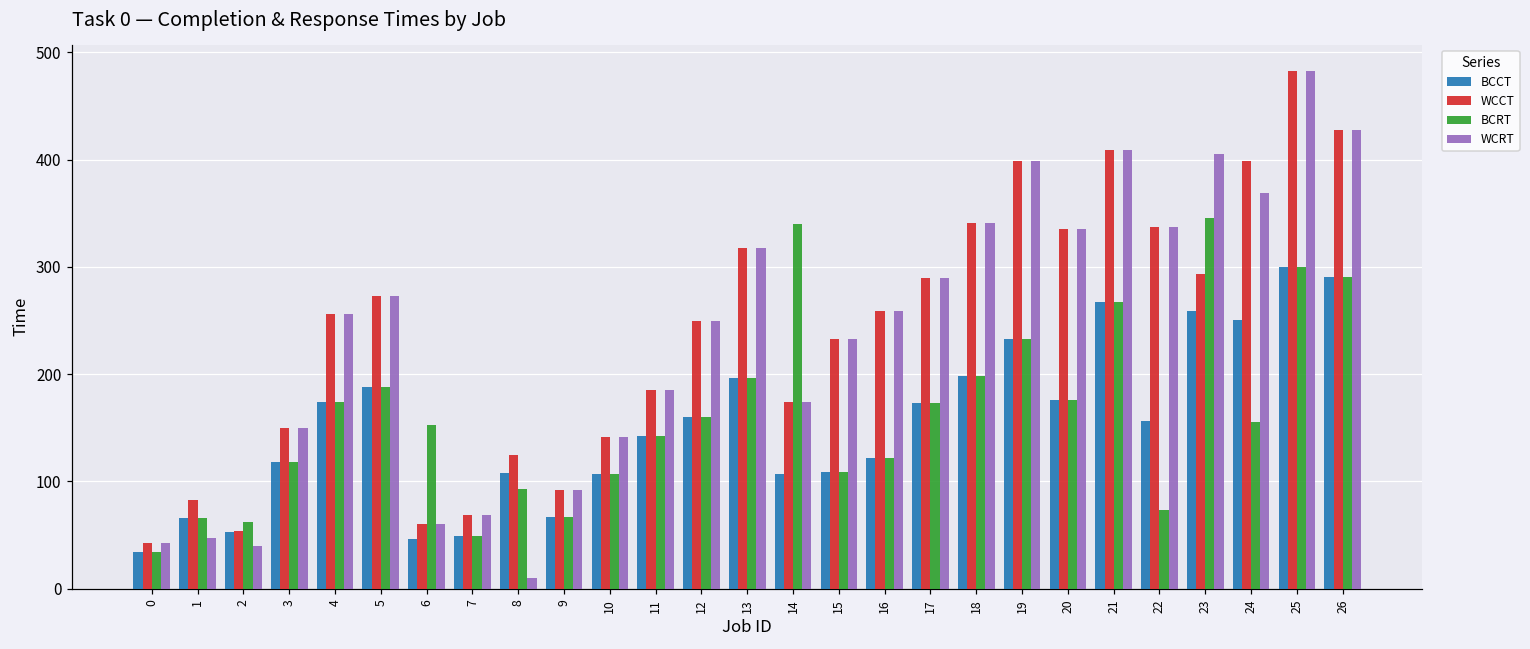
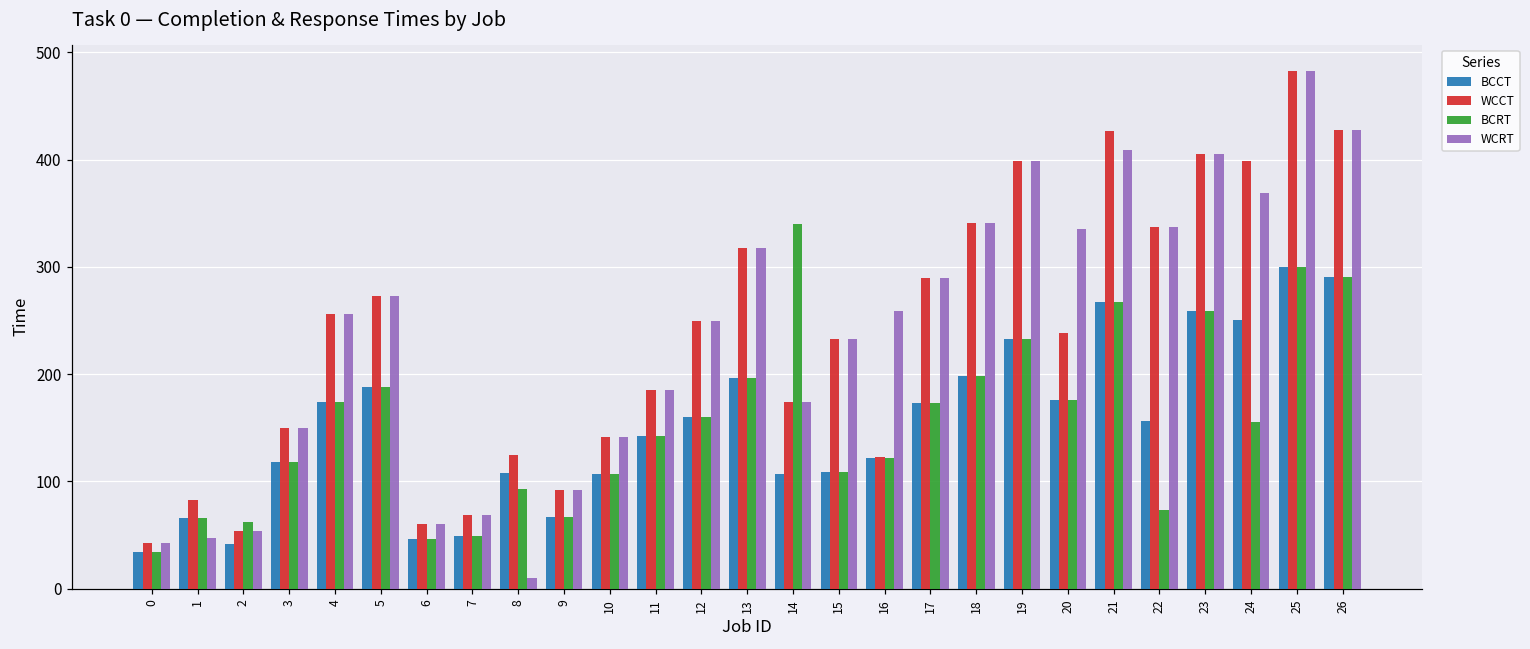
  {
    "BCCT": {
      "0": 30,
      "1": 70,
-     "2": 50,
+     "2": 40,
      "3": 120,
      "4": 170,
      "5": 190,
      "6": 50,
      "7": 50,
      "8": 110,
      "9": 70,
      "10": 110,
      "11": 140,
      "12": 160,
      "13": 200,
      "14": 110,
      "15": 110,
      "16": 120,
      "17": 170,
      "18": 200,
      "19": 230,
      "20": 180,
      "21": 270,
      "22": 160,
      "23": 260,
      "24": 250,
      "25": 300,
      "26": 290
    },
    "WCCT": {
      "0": 40,
      "1": 80,
      "2": 50,
      "3": 150,
      "4": 260,
      "5": 270,
      "6": 60,
      "7": 70,
      "8": 130,
      "9": 90,
      "10": 140,
      "11": 190,
      "12": 250,
      "13": 320,
      "14": 170,
      "15": 230,
-     "16": 260,
+     "16": 120,
      "17": 290,
      "18": 340,
      "19": 400,
-     "20": 340,
-     "21": 410,
+     "20": 240,
+     "21": 430,
      "22": 340,
-     "23": 290,
+     "23": 410,
      "24": 400,
      "25": 480,
      "26": 430
    },
    "BCRT": {
      "0": 30,
      "1": 70,
      "2": 60,
      "3": 120,
      "4": 170,
      "5": 190,
-     "6": 150,
+     "6": 50,
      "7": 50,
      "8": 90,
      "9": 70,
      "10": 110,
      "11": 140,
      "12": 160,
      "13": 200,
      "14": 340,
      "15": 110,
      "16": 120,
      "17": 170,
      "18": 200,
      "19": 230,
      "20": 180,
      "21": 270,
      "22": 70,
-     "23": 350,
+     "23": 260,
      "24": 160,
      "25": 300,
      "26": 290
    },
    "WCRT": {
      "0": 40,
      "1": 50,
-     "2": 40,
+     "2": 50,
      "3": 150,
      "4": 260,
      "5": 270,
      "6": 60,
      "7": 70,
      "8": 10,
      "9": 90,
      "10": 140,
      "11": 190,
      "12": 250,
      "13": 320,
      "14": 170,
      "15": 230,
      "16": 260,
      "17": 290,
      "18": 340,
      "19": 400,
      "20": 340,
      "21": 410,
      "22": 340,
      "23": 410,
      "24": 370,
      "25": 480,
      "26": 430
    }
  }
